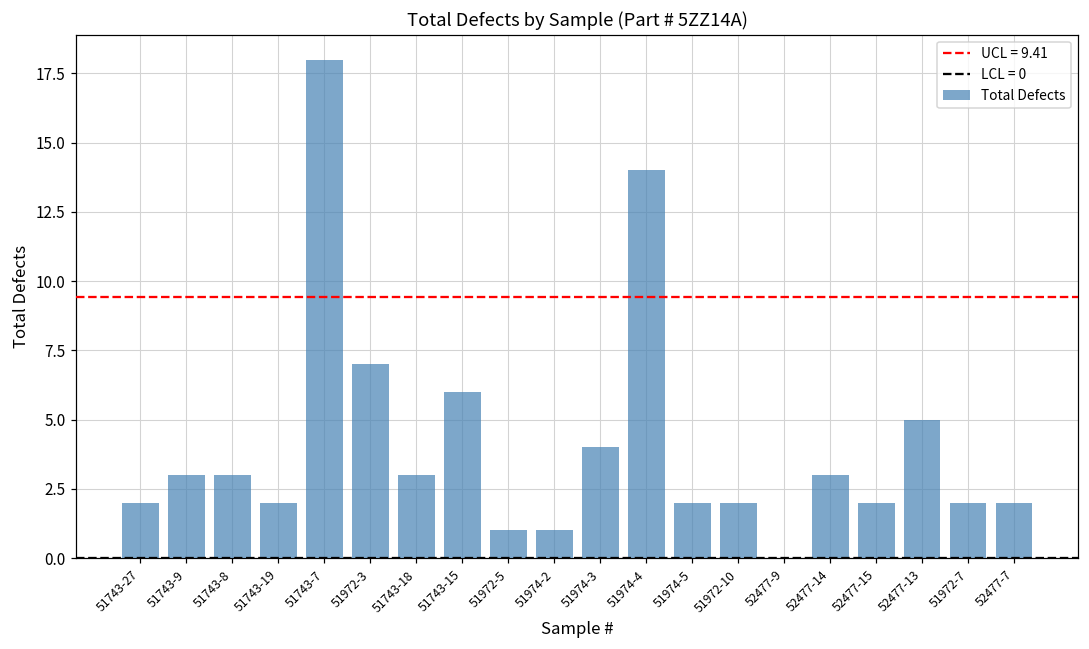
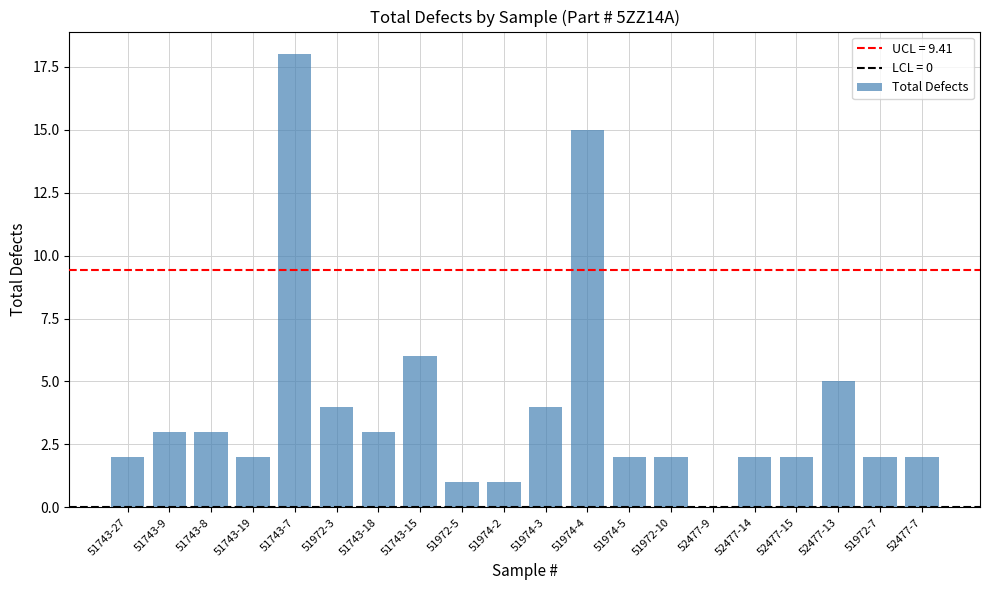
  {
    "51743-27": 2,
    "51743-9": 3,
    "51743-8": 3,
    "51743-19": 2,
    "51743-7": 18,
-   "51972-3": 7,
+   "51972-3": 4,
    "51743-18": 3,
    "51743-15": 6,
    "51972-5": 1,
    "51974-2": 1,
    "51974-3": 4,
-   "51974-4": 14,
+   "51974-4": 15,
    "51974-5": 2,
    "51972-10": 2,
    "52477-9": 0,
-   "52477-14": 3,
+   "52477-14": 2,
    "52477-15": 2,
    "52477-13": 5,
    "51972-7": 2,
    "52477-7": 2
  }
